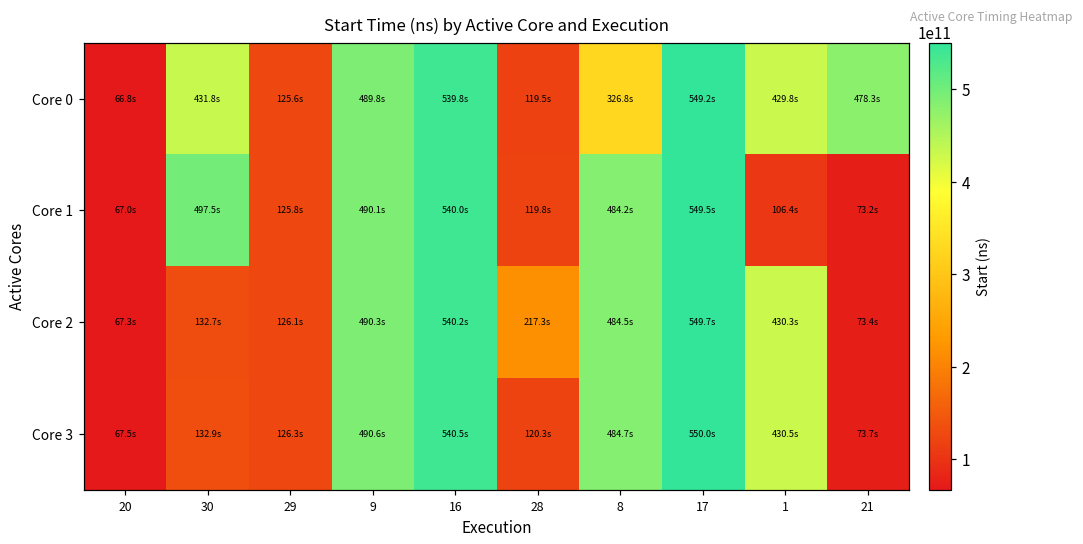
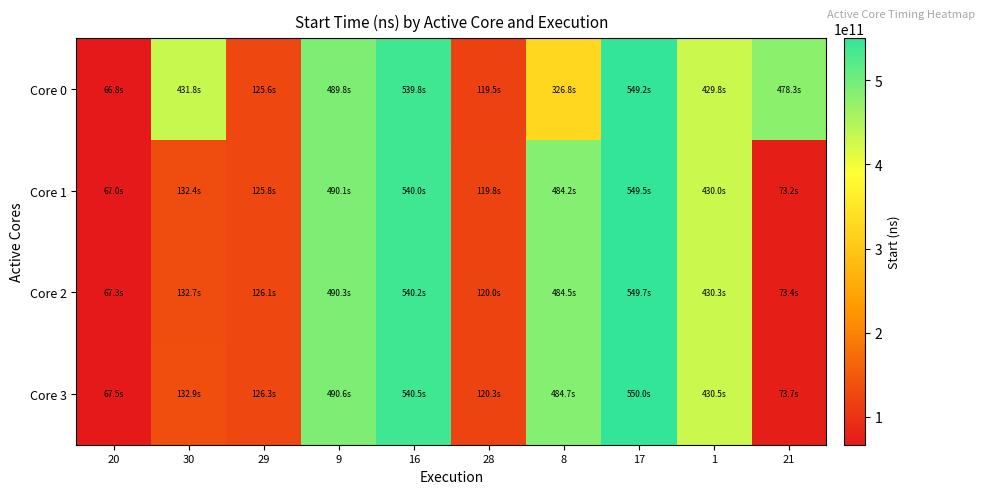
  {
    "Core 0": {
      "20": "66.8s",
      "30": "431.8s",
      "29": "125.6s",
      "9": "489.8s",
      "16": "539.8s",
      "28": "119.5s",
      "8": "326.8s",
      "17": "549.2s",
      "1": "429.8s",
      "21": "478.3s"
    },
    "Core 1": {
      "20": "67.0s",
-     "30": "497.5s",
+     "30": "132.4s",
      "29": "125.8s",
      "9": "490.1s",
      "16": "540.0s",
      "28": "119.8s",
      "8": "484.2s",
      "17": "549.5s",
-     "1": "106.4s",
+     "1": "430.0s",
      "21": "73.2s"
    },
    "Core 2": {
      "20": "67.3s",
      "30": "132.7s",
      "29": "126.1s",
      "9": "490.3s",
      "16": "540.2s",
-     "28": "217.3s",
+     "28": "120.0s",
      "8": "484.5s",
      "17": "549.7s",
      "1": "430.3s",
      "21": "73.4s"
    },
    "Core 3": {
      "20": "67.5s",
      "30": "132.9s",
      "29": "126.3s",
      "9": "490.6s",
      "16": "540.5s",
      "28": "120.3s",
      "8": "484.7s",
      "17": "550.0s",
      "1": "430.5s",
      "21": "73.7s"
    }
  }
